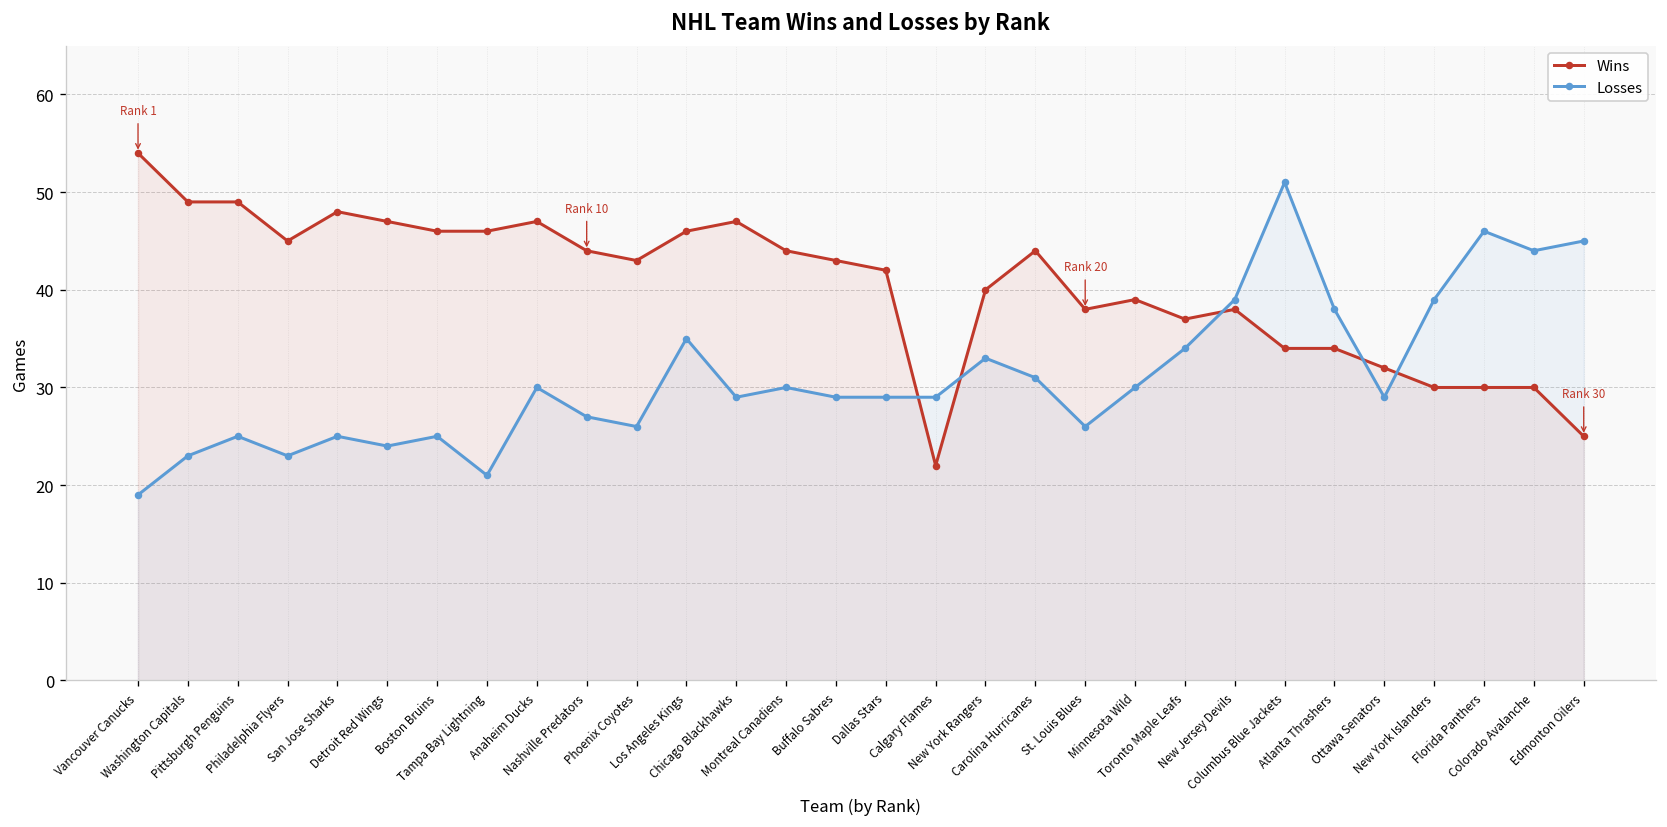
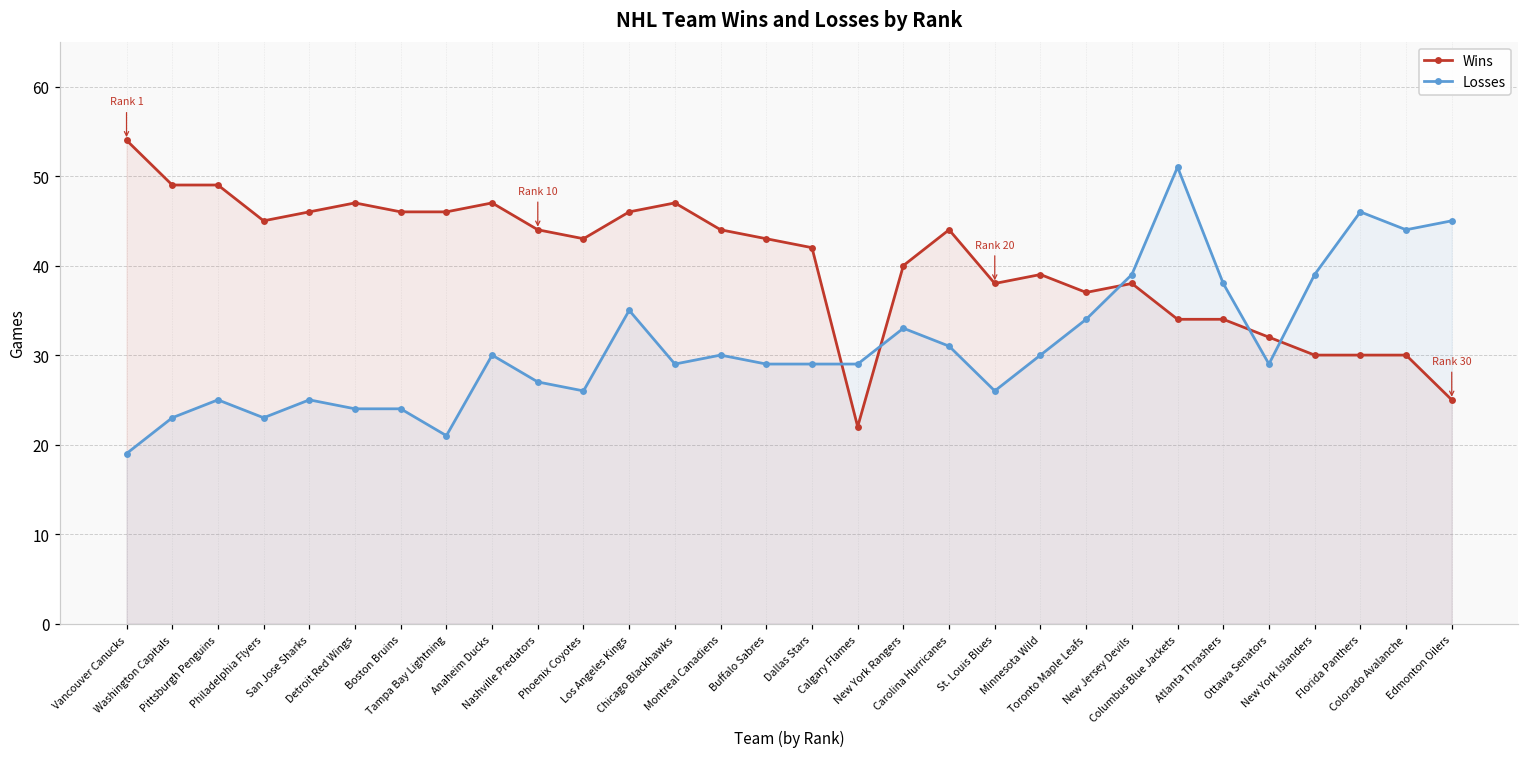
  {
    "Wins": {
      "Washington Capitals": 49,
      "Pittsburgh Penguins": 49,
      "Philadelphia Flyers": 45,
-     "San Jose Sharks": 48,
+     "San Jose Sharks": 46,
      "Detroit Red Wings": 47,
      "Boston Bruins": 46,
      "Tampa Bay Lightning": 46,
      "Anaheim Ducks": 47,
      "Phoenix Coyotes": 43,
      "Los Angeles Kings": 46,
      "Chicago Blackhawks": 47,
      "Montreal Canadiens": 44,
      "Buffalo Sabres": 43,
      "Dallas Stars": 42,
      "Calgary Flames": 22,
      "New York Rangers": 40,
      "Carolina Hurricanes": 44,
      "Minnesota Wild": 39,
      "Toronto Maple Leafs": 37,
      "New Jersey Devils": 38,
      "Columbus Blue Jackets": 34,
      "Atlanta Thrashers": 34,
      "Ottawa Senators": 32,
      "New York Islanders": 30,
      "Florida Panthers": 30
    },
    "Losses": {
      "Vancouver Canucks": 19,
      "Washington Capitals": 23,
      "Pittsburgh Penguins": 25,
      "Philadelphia Flyers": 23,
      "San Jose Sharks": 25,
      "Detroit Red Wings": 24,
-     "Boston Bruins": 25,
+     "Boston Bruins": 24,
      "Tampa Bay Lightning": 21,
      "Anaheim Ducks": 30,
      "Nashville Predators": 27,
      "Phoenix Coyotes": 26,
      "Los Angeles Kings": 35,
      "Chicago Blackhawks": 29,
      "Montreal Canadiens": 30,
      "Buffalo Sabres": 29,
      "Dallas Stars": 29,
      "Calgary Flames": 29,
      "New York Rangers": 33,
      "Carolina Hurricanes": 31,
      "St. Louis Blues": 26,
      "Minnesota Wild": 30,
      "Toronto Maple Leafs": 34,
      "New Jersey Devils": 39,
      "Columbus Blue Jackets": 51,
      "Atlanta Thrashers": 38,
      "Ottawa Senators": 29,
      "New York Islanders": 39,
      "Florida Panthers": 46,
      "Colorado Avalanche": 44,
      "Edmonton Oilers": 45
    }
  }
